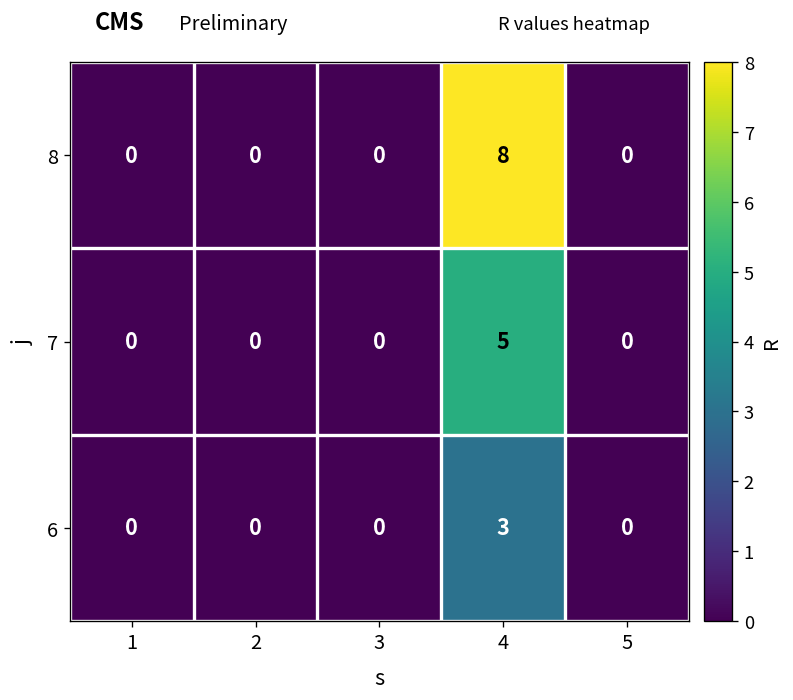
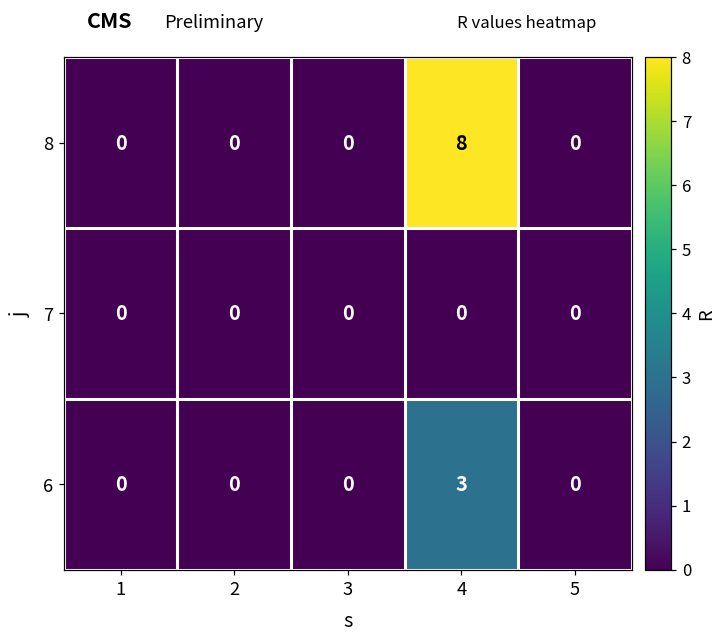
  {
    "8": {
      "1": 0,
      "2": 0,
      "3": 0,
      "4": 8,
      "5": 0
    },
    "7": {
      "1": 0,
      "2": 0,
      "3": 0,
-     "4": 5,
+     "4": 0,
      "5": 0
    },
    "6": {
      "1": 0,
      "2": 0,
      "3": 0,
      "4": 3,
      "5": 0
    }
  }
